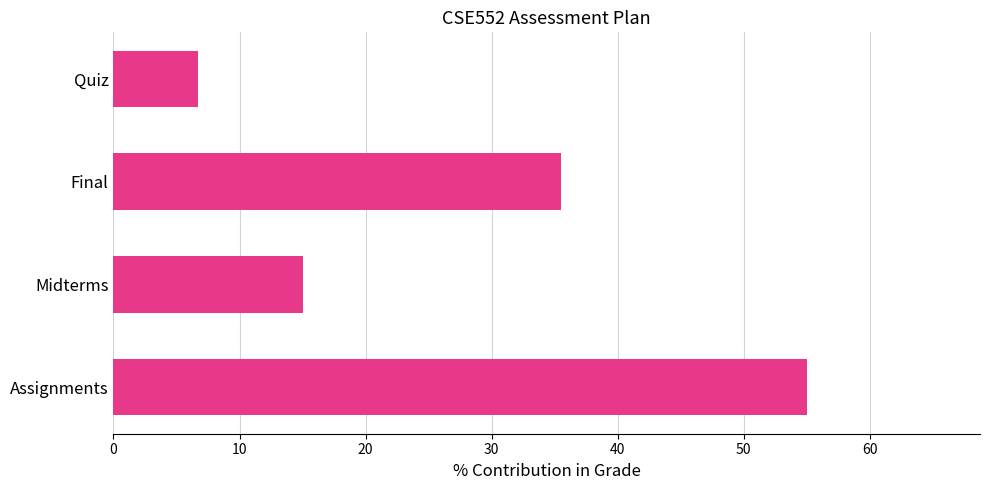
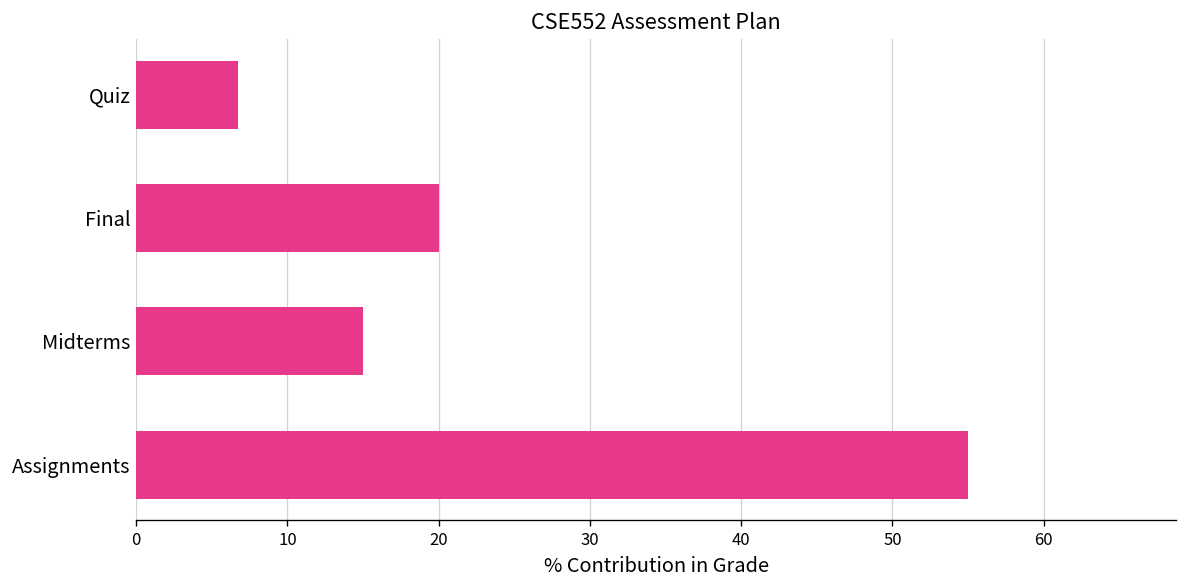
  {
    "Quiz": 6.7,
-   "Final": 35.5,
+   "Final": 20.0,
    "Midterms": 15.0,
    "Assignments": 55.0
  }
